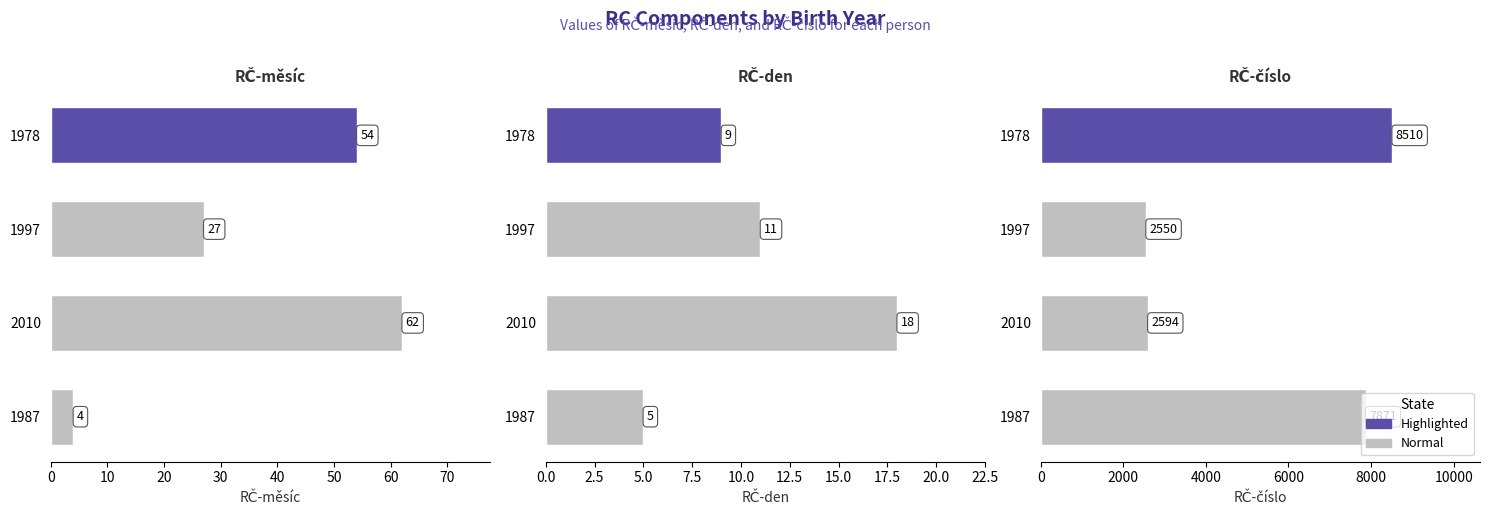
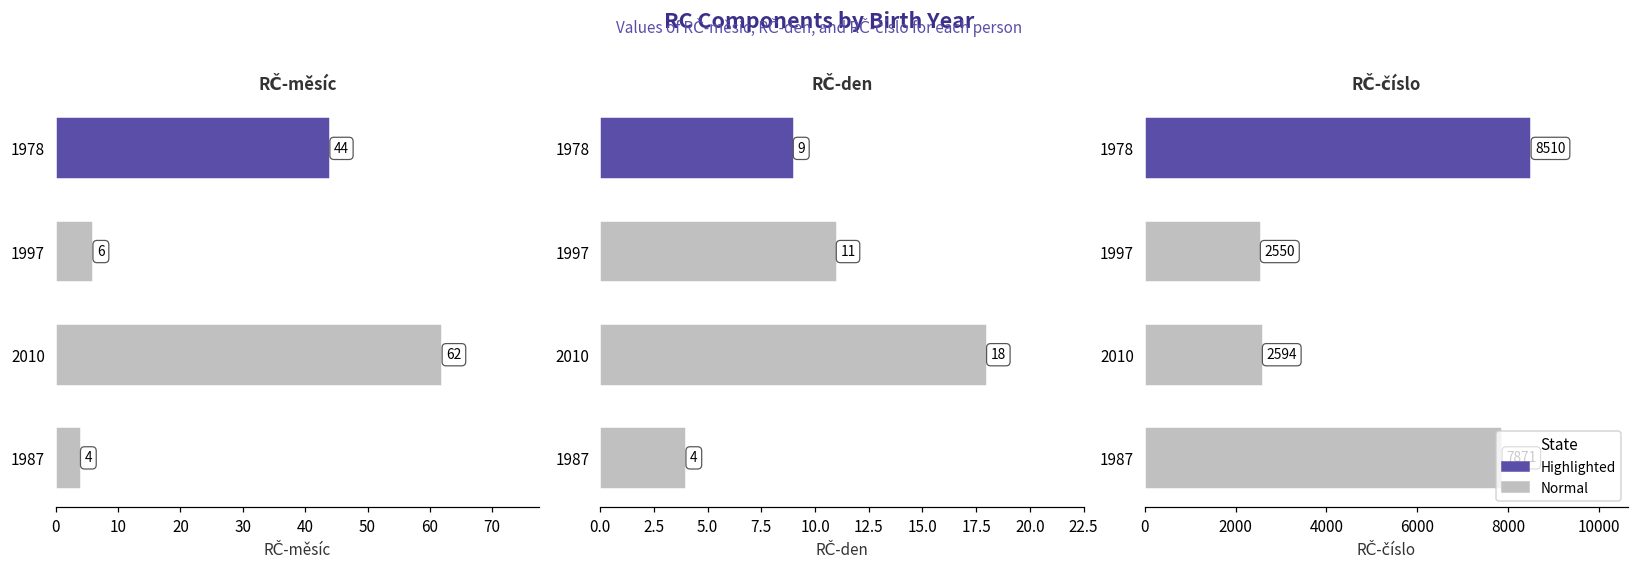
  {
    "RČ-měsíc": {
-     "1978": 54,
-     "1997": 27
+     "1978": 44,
+     "1997": 6
    },
    "RČ-den": {
-     "1987": 5
+     "1987": 4
    }
  }
